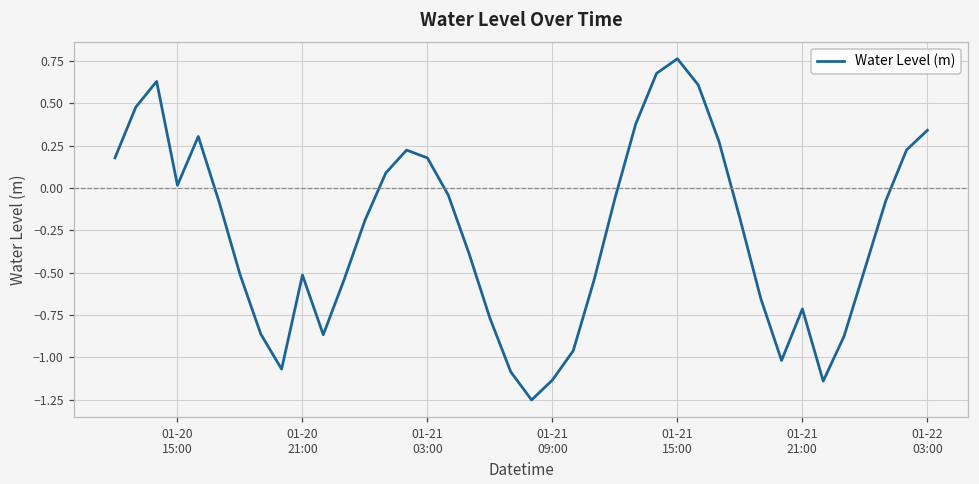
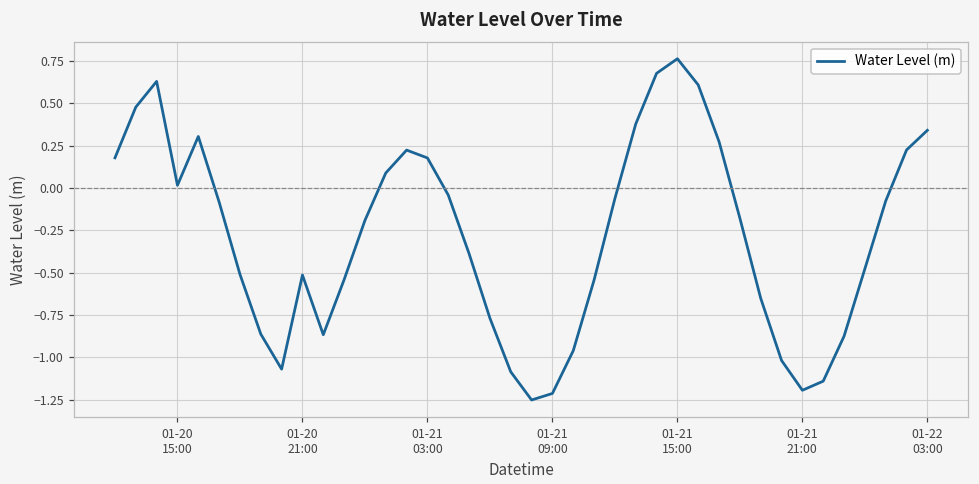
  {
    "01-20 15:00": 0.02,
    "01-20 21:00": -0.51,
    "01-21 03:00": 0.18,
-   "01-21 09:00": -1.13,
+   "01-21 09:00": -1.21,
    "01-21 15:00": 0.76,
-   "01-21 21:00": -0.71,
+   "01-21 21:00": -1.19,
    "01-22 03:00": 0.34
  }
